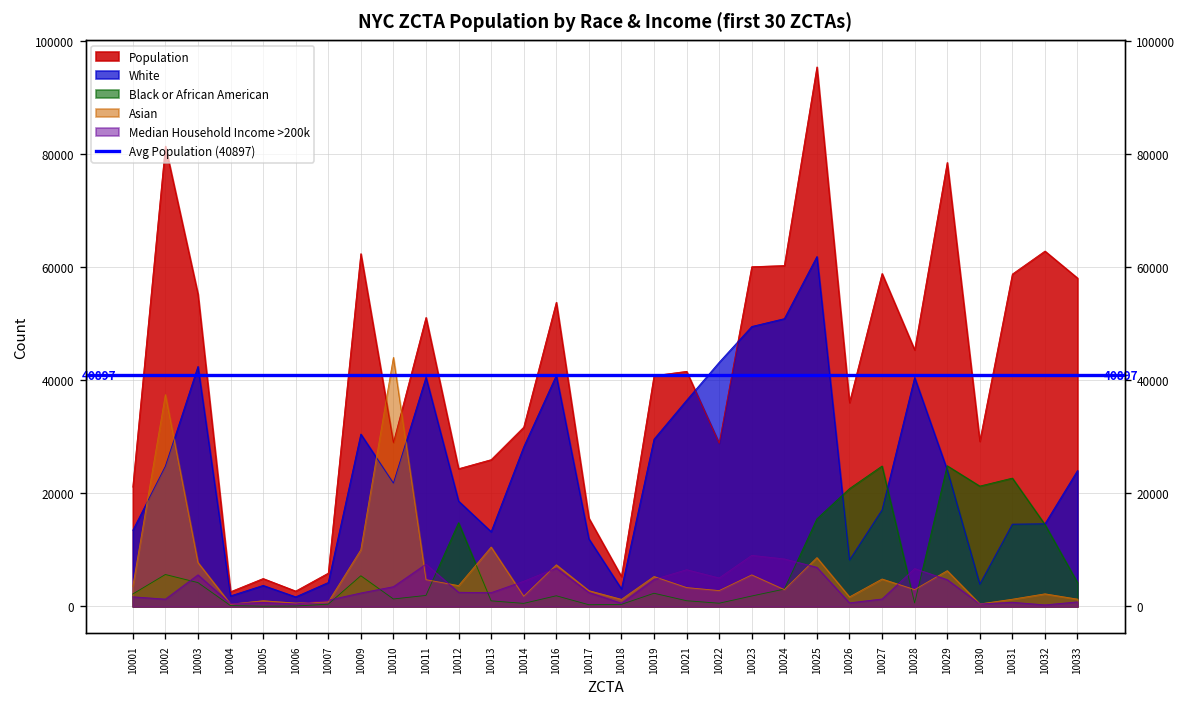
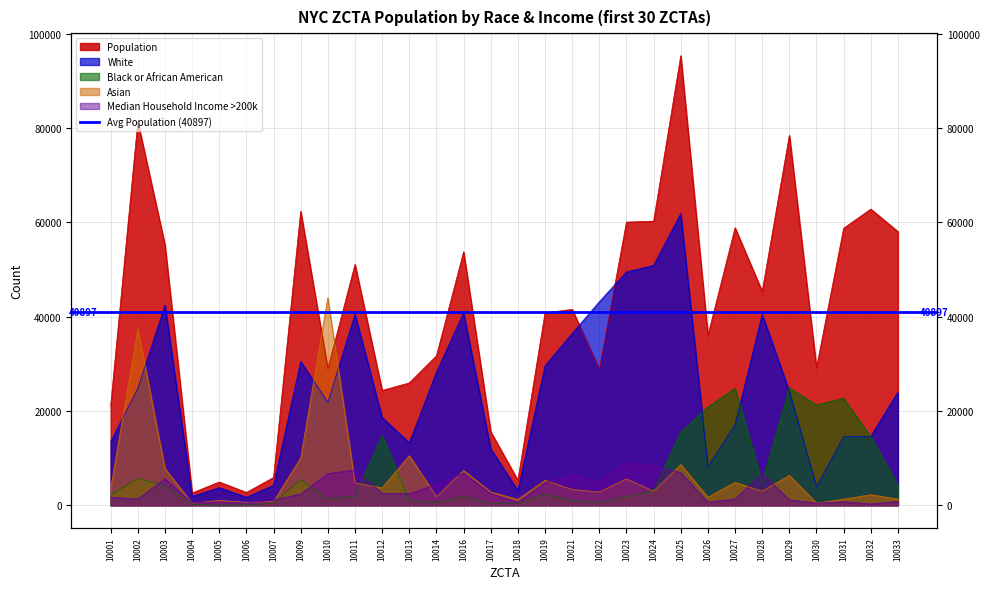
  {
    "Population": {
      "10001": 21000,
      "10003": 55000,
      "10004": 3000,
      "10005": 5000,
      "10006": 3000,
      "10007": 6000,
      "10009": 62000,
      "10010": 29000,
      "10011": 51000,
      "10012": 24000,
      "10013": 26000,
      "10014": 32000,
      "10016": 54000,
      "10017": 16000,
      "10018": 5000,
      "10019": 41000,
      "10021": 42000,
      "10022": 29000,
      "10023": 60000,
      "10024": 60000,
      "10025": 95000,
      "10026": 36000,
      "10027": 59000,
      "10028": 45000,
      "10029": 78000,
      "10030": 29000,
      "10031": 59000,
      "10032": 63000,
      "10033": 58000
    },
    "White": {
      "10001": 13000,
      "10002": 25000,
      "10003": 42000,
      "10004": 2000,
      "10005": 4000,
      "10006": 2000,
      "10007": 4000,
      "10009": 30000,
      "10010": 22000,
      "10011": 41000,
      "10012": 19000,
      "10013": 13000,
      "10014": 28000,
      "10016": 41000,
      "10017": 12000,
      "10018": 3000,
      "10019": 30000,
      "10021": 36000,
      "10022": 43000,
      "10023": 49000,
      "10024": 51000,
      "10025": 62000,
      "10026": 8000,
      "10027": 17000,
      "10028": 40000,
      "10029": 24000,
      "10030": 4000,
      "10031": 15000,
      "10033": 24000
    },
    "Black or African American": {
      "10002": 6000,
      "10003": 4000,
      "10005": 0,
      "10009": 5000,
      "10010": 1000,
      "10011": 2000,
      "10012": 15000,
      "10013": 1000,
      "10014": 1000,
      "10016": 2000,
      "10017": 0,
      "10019": 2000,
      "10021": 1000,
      "10022": 1000,
      "10023": 2000,
      "10025": 15000,
      "10026": 21000,
      "10027": 25000,
-     "10028": 1000,
+     "10028": 5000,
      "10029": 25000,
      "10030": 21000,
      "10031": 23000,
      "10033": 4000
    },
    "Asian": {
      "10001": 4000,
      "10002": 37000,
      "10003": 8000,
      "10009": 10000,
      "10010": 44000,
      "10011": 5000,
      "10012": 4000,
      "10013": 11000,
      "10014": 2000,
      "10016": 7000,
      "10018": 1000,
      "10021": 3000,
      "10022": 3000,
      "10023": 6000,
      "10025": 9000,
      "10026": 2000,
      "10027": 5000,
      "10028": 3000,
      "10029": 6000,
      "10032": 2000
    },
    "Median Household Income >200k": {
      "10002": 1000,
      "10003": 6000,
      "10009": 2000,
-     "10010": 3000,
+     "10010": 7000,
      "10011": 7000,
      "10012": 3000,
      "10013": 2000,
      "10014": 4000,
      "10016": 7000,
      "10021": 6000,
      "10022": 5000,
      "10023": 9000,
      "10024": 8000,
      "10025": 7000,
      "10026": 1000,
      "10027": 1000,
      "10028": 7000,
-     "10029": 5000,
+     "10029": 1000,
      "10032": 0
    }
  }
